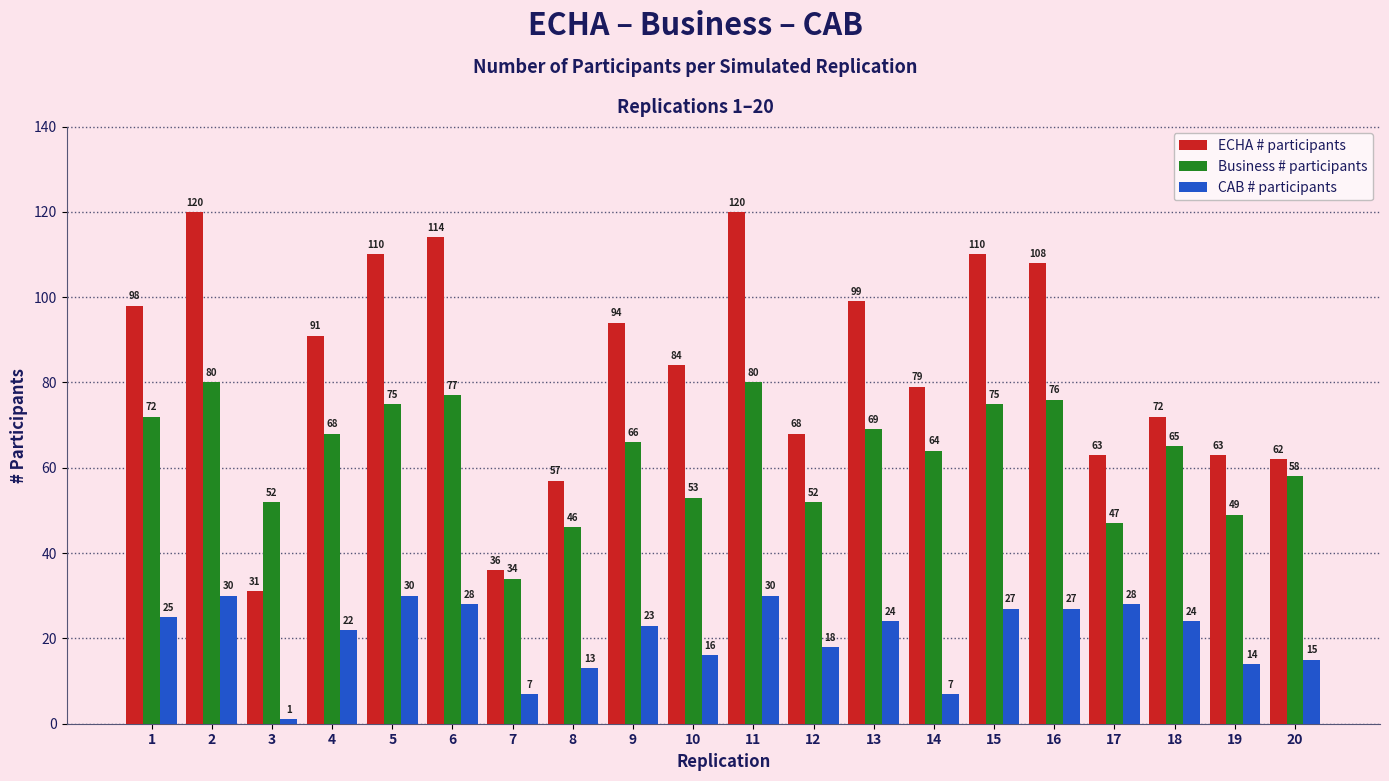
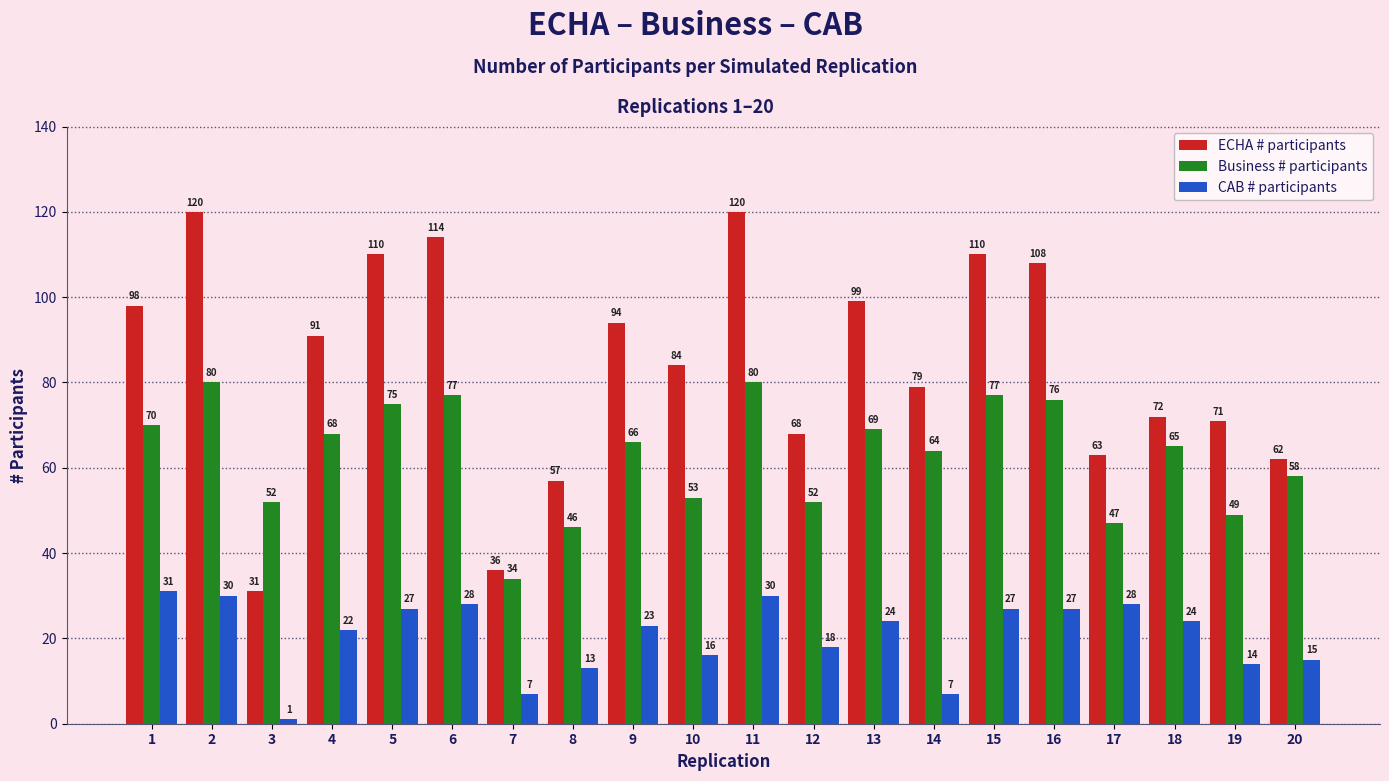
  {
    "ECHA # participants": {
      "1": 98,
      "2": 120,
      "3": 31,
      "4": 91,
      "5": 110,
      "6": 114,
      "7": 36,
      "8": 57,
      "9": 94,
      "10": 84,
      "11": 120,
      "12": 68,
      "13": 99,
      "14": 79,
      "15": 110,
      "16": 108,
      "17": 63,
      "18": 72,
-     "19": 63,
+     "19": 71,
      "20": 62
    },
    "Business # participants": {
-     "1": 72,
+     "1": 70,
      "2": 80,
      "3": 52,
      "4": 68,
      "5": 75,
      "6": 77,
      "7": 34,
      "8": 46,
      "9": 66,
      "10": 53,
      "11": 80,
      "12": 52,
      "13": 69,
      "14": 64,
-     "15": 75,
+     "15": 77,
      "16": 76,
      "17": 47,
      "18": 65,
      "19": 49,
      "20": 58
    },
    "CAB # participants": {
-     "1": 25,
+     "1": 31,
      "2": 30,
      "3": 1,
      "4": 22,
-     "5": 30,
+     "5": 27,
      "6": 28,
      "7": 7,
      "8": 13,
      "9": 23,
      "10": 16,
      "11": 30,
      "12": 18,
      "13": 24,
      "14": 7,
      "15": 27,
      "16": 27,
      "17": 28,
      "18": 24,
      "19": 14,
      "20": 15
    }
  }
